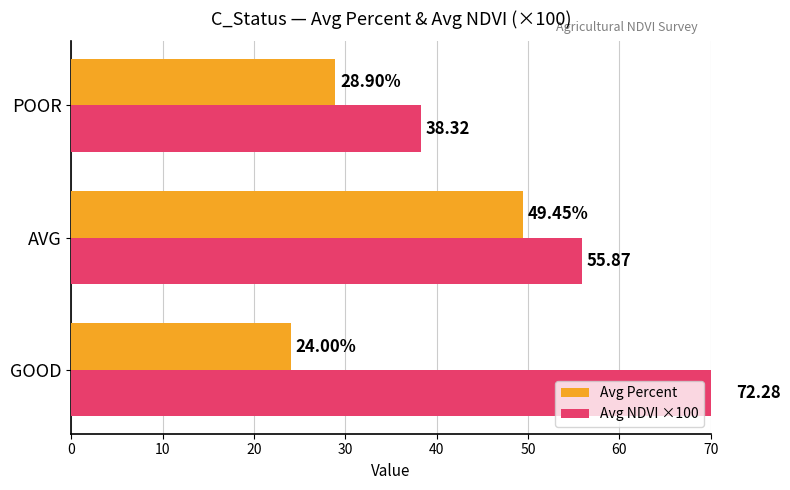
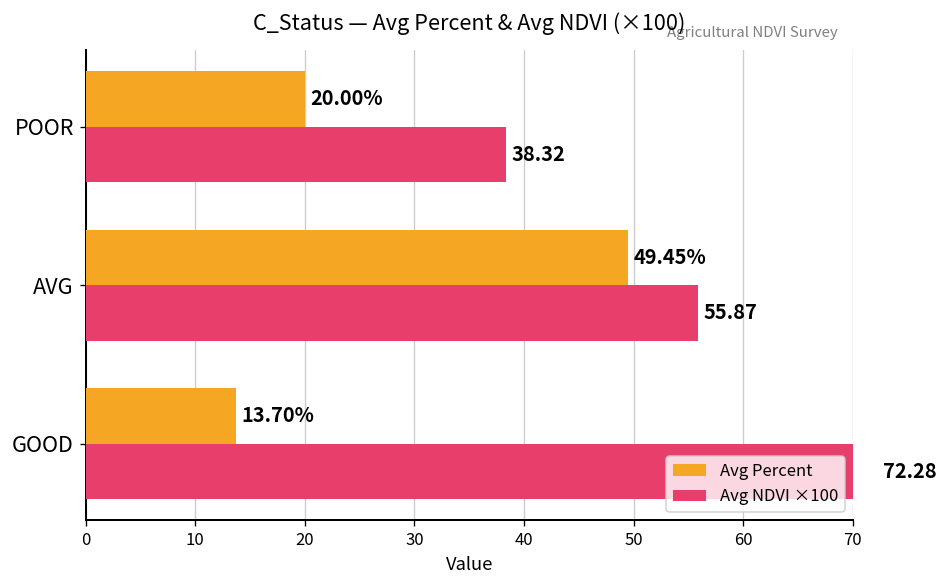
  {
    "Avg Percent": {
-     "POOR": "28.90%",
+     "POOR": "20.00%",
      "AVG": "49.45%",
-     "GOOD": "24.00%"
+     "GOOD": "13.70%"
    },
    "Avg NDVI ×100": {
      "POOR": "38.32",
      "AVG": "55.87"
    }
  }
